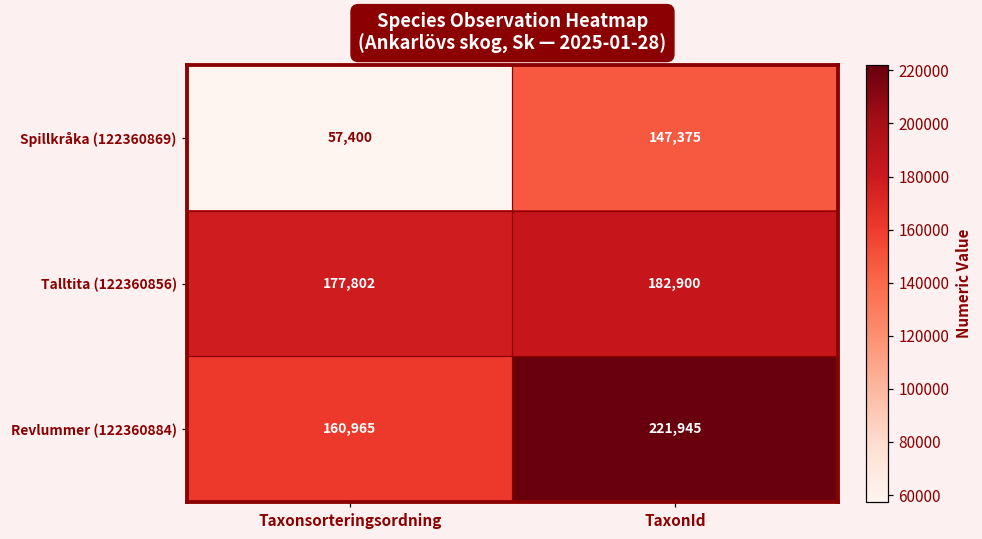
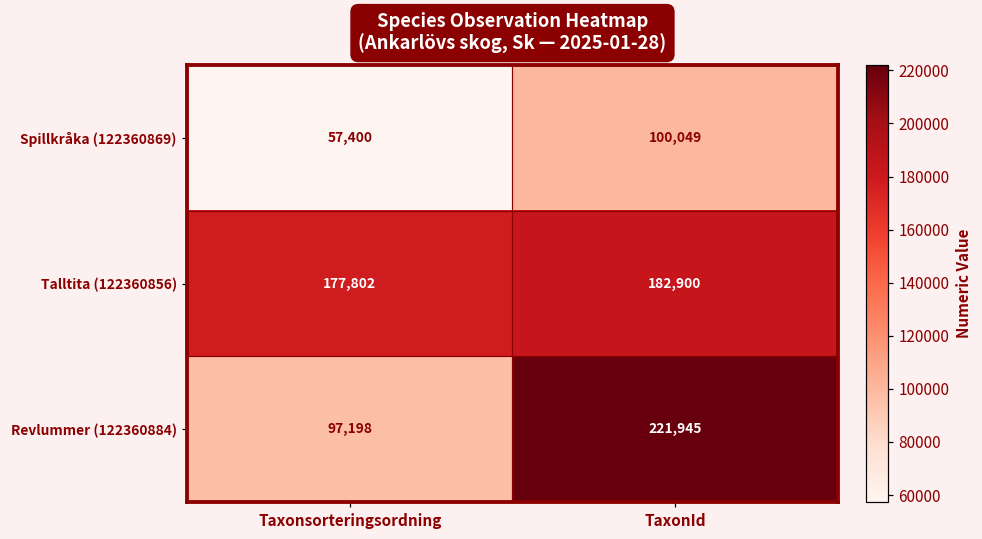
  {
    "Spillkråka (122360869)": {
      "Taxonsorteringsordning": "57,400",
-     "TaxonId": "147,375"
+     "TaxonId": "100,049"
    },
    "Talltita (122360856)": {
      "Taxonsorteringsordning": "177,802",
      "TaxonId": "182,900"
    },
    "Revlummer (122360884)": {
-     "Taxonsorteringsordning": "160,965",
+     "Taxonsorteringsordning": "97,198",
      "TaxonId": "221,945"
    }
  }
